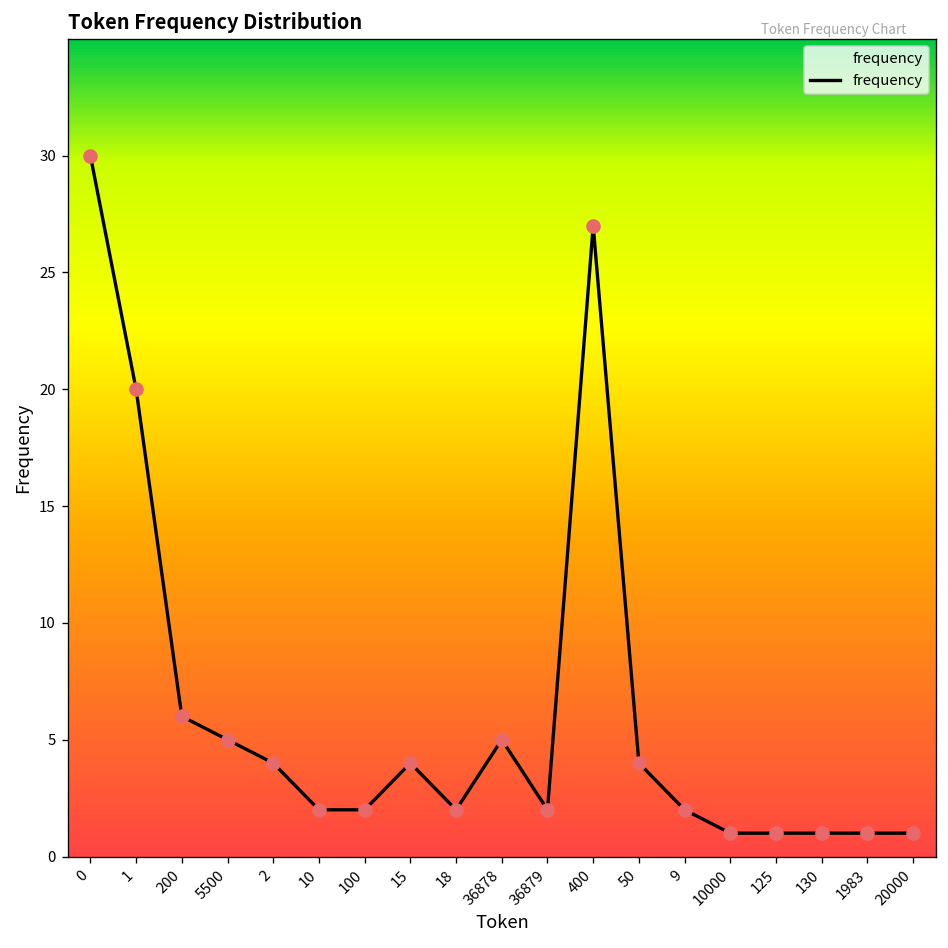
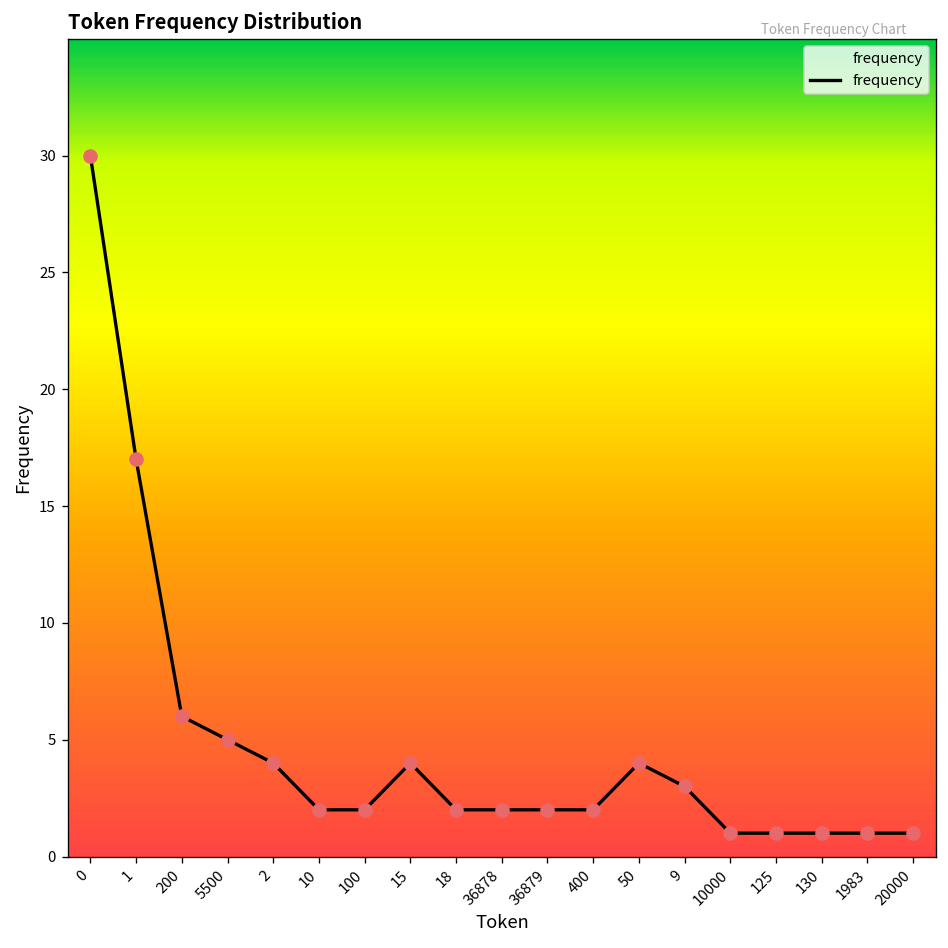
  {
    "0": 30,
-   "1": 20,
+   "1": 17,
    "200": 6,
    "5500": 5,
    "2": 4,
    "10": 2,
    "100": 2,
    "15": 4,
    "18": 2,
-   "36878": 5,
+   "36878": 2,
    "36879": 2,
-   "400": 27,
+   "400": 2,
    "50": 4,
-   "9": 2,
+   "9": 3,
    "10000": 1,
    "125": 1,
    "130": 1,
    "1983": 1,
    "20000": 1
  }
